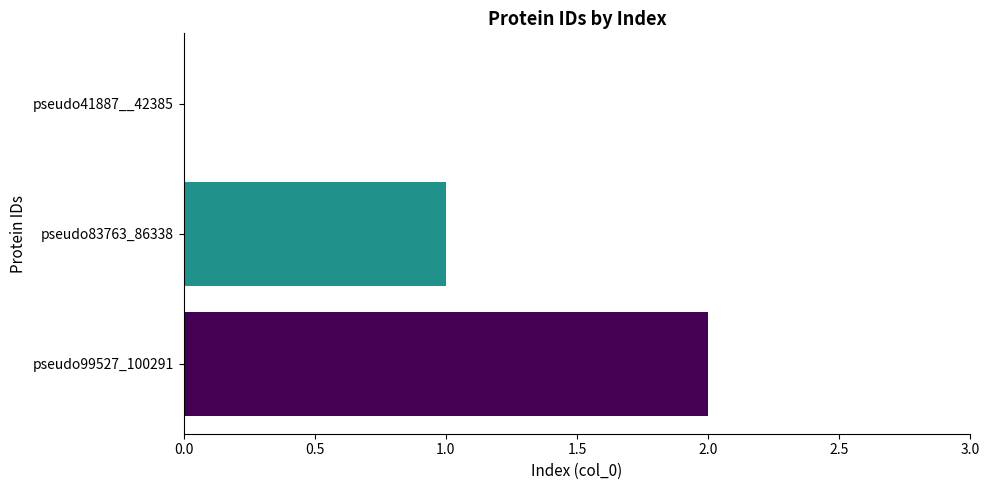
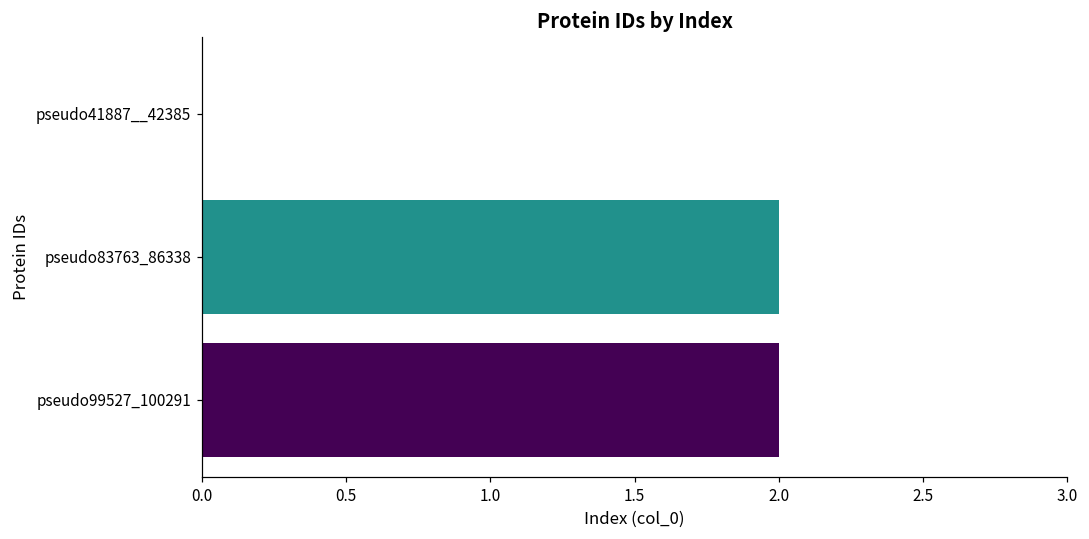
  {
    "pseudo41887__42385": 0,
-   "pseudo83763_86338": 1,
+   "pseudo83763_86338": 2,
    "pseudo99527_100291": 2
  }
